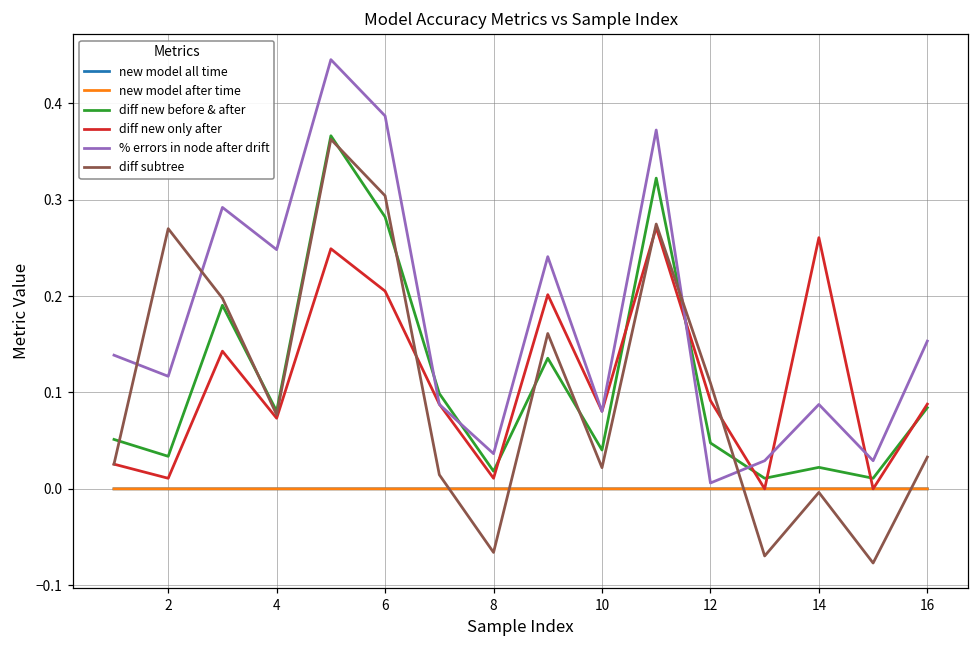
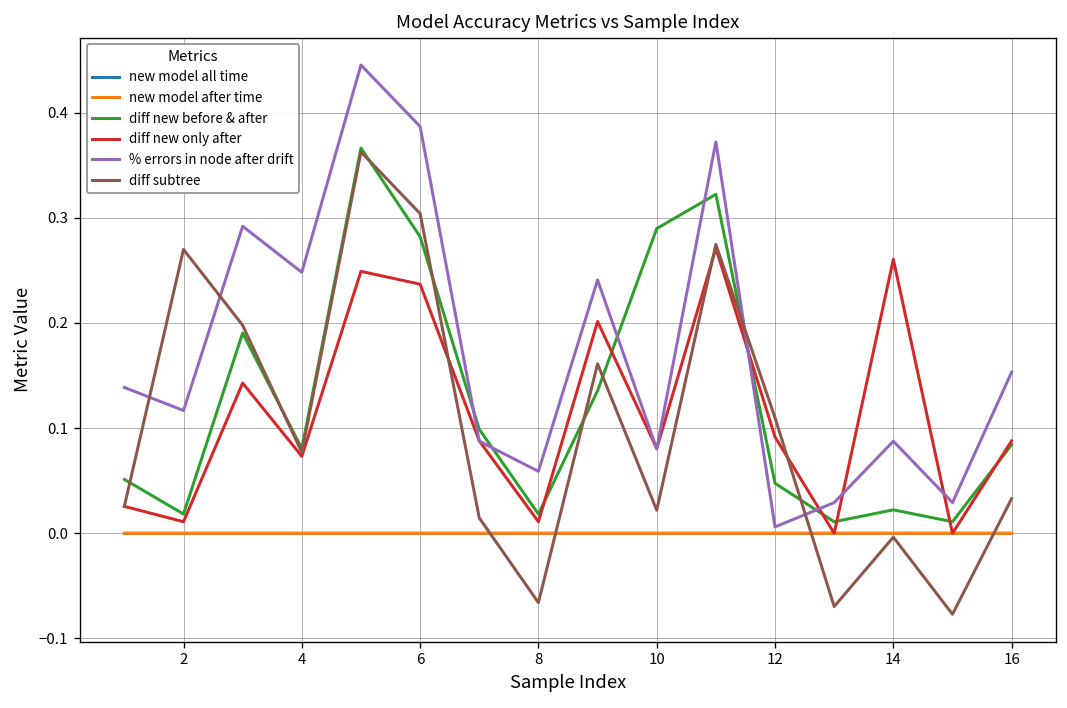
  {
    "new model after time": {
      "2": 0.00,
      "4": 0.00,
      "6": 0.00,
      "8": 0.00,
      "10": 0.00,
      "12": 0.00,
      "14": 0.00,
      "16": 0.00
    },
    "diff new before & after": {
-     "2": 0.03,
+     "2": 0.02,
      "4": 0.08,
      "6": 0.28,
      "8": 0.02,
-     "10": 0.04,
+     "10": 0.29,
      "12": 0.05,
      "14": 0.02,
      "16": 0.08
    },
    "diff new only after": {
      "2": 0.01,
      "4": 0.07,
-     "6": 0.21,
+     "6": 0.24,
      "8": 0.01,
      "12": 0.09,
      "14": 0.26,
      "16": 0.09
    },
    "% errors in node after drift": {
      "2": 0.12,
      "4": 0.25,
      "6": 0.39,
-     "8": 0.04,
+     "8": 0.06,
      "12": 0.01,
      "14": 0.09,
      "16": 0.15
    },
    "diff subtree": {
      "2": 0.27,
      "4": 0.08,
      "6": 0.30,
      "8": -0.07,
      "10": 0.02,
      "12": 0.11,
      "14": 0.00,
      "16": 0.03
    }
  }
